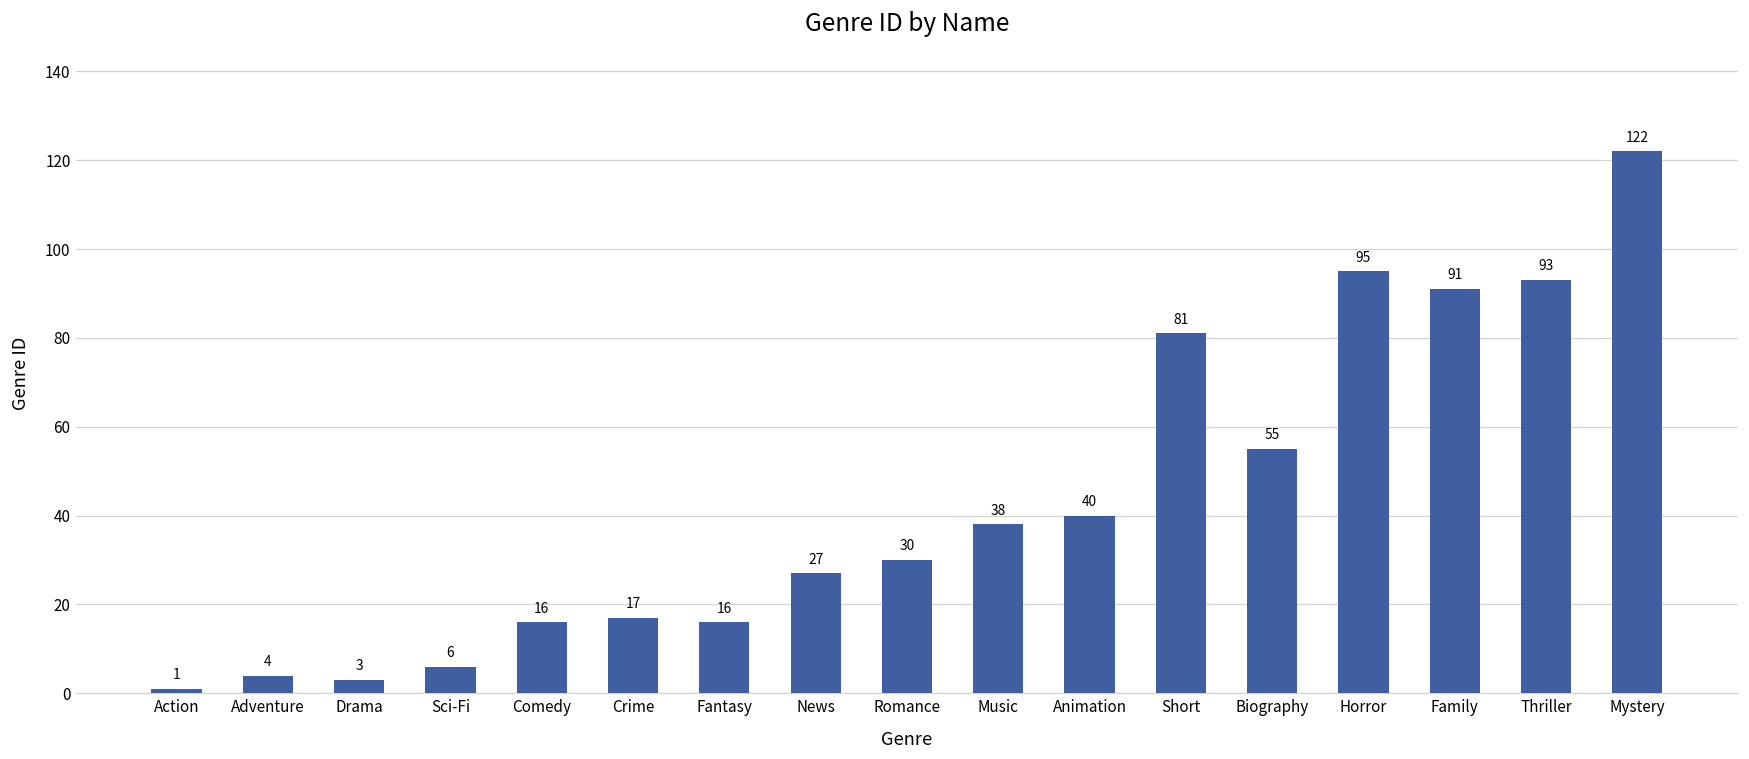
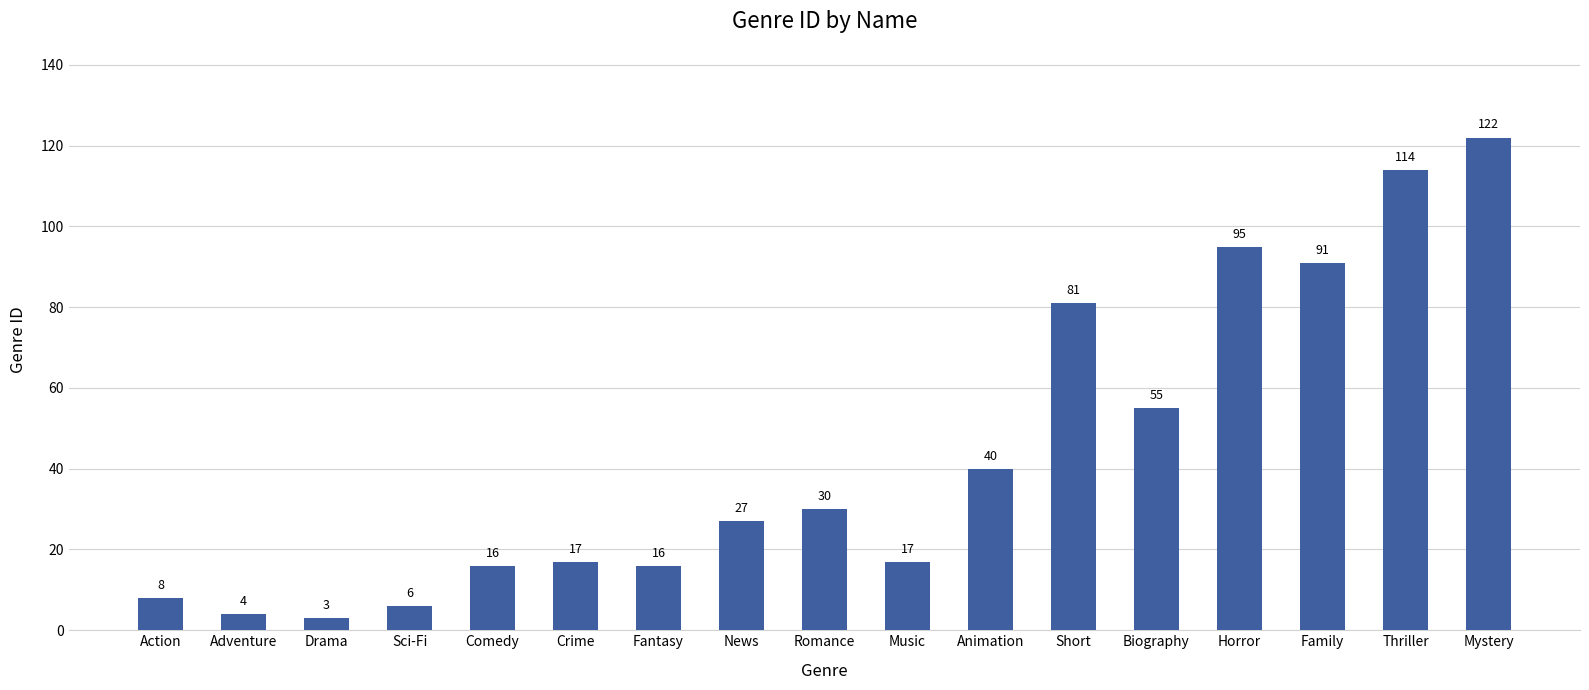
  {
-   "Action": 1,
+   "Action": 8,
    "Adventure": 4,
    "Drama": 3,
    "Sci-Fi": 6,
    "Comedy": 16,
    "Crime": 17,
    "Fantasy": 16,
    "News": 27,
    "Romance": 30,
-   "Music": 38,
+   "Music": 17,
    "Animation": 40,
    "Short": 81,
    "Biography": 55,
    "Horror": 95,
    "Family": 91,
-   "Thriller": 93,
+   "Thriller": 114,
    "Mystery": 122
  }
